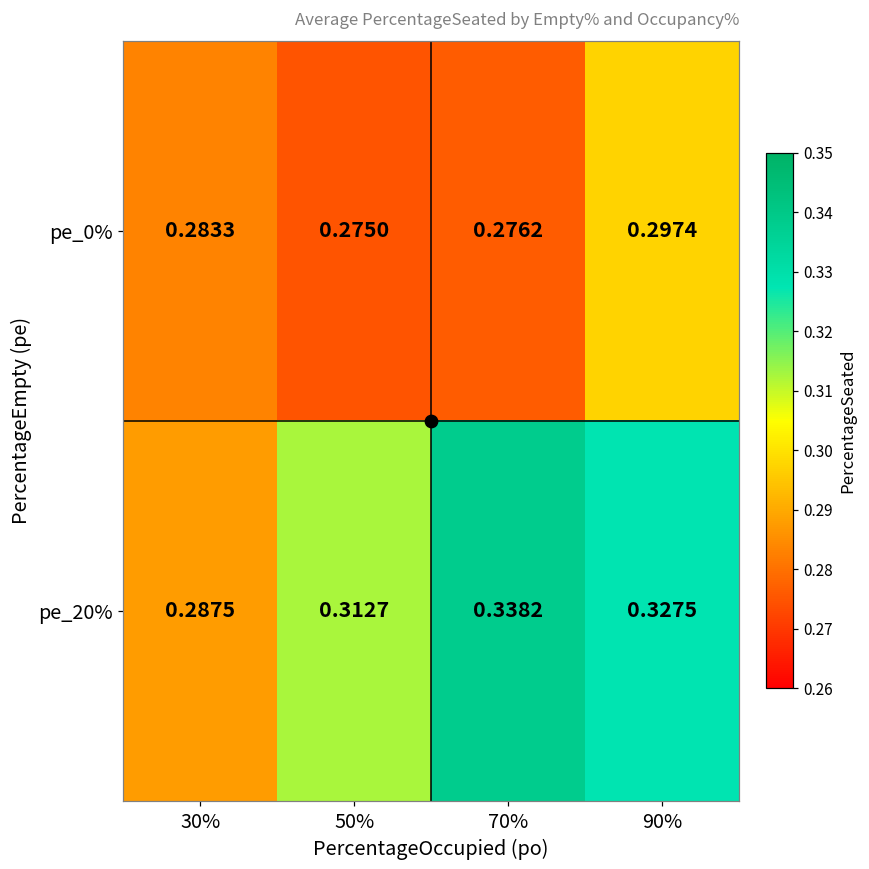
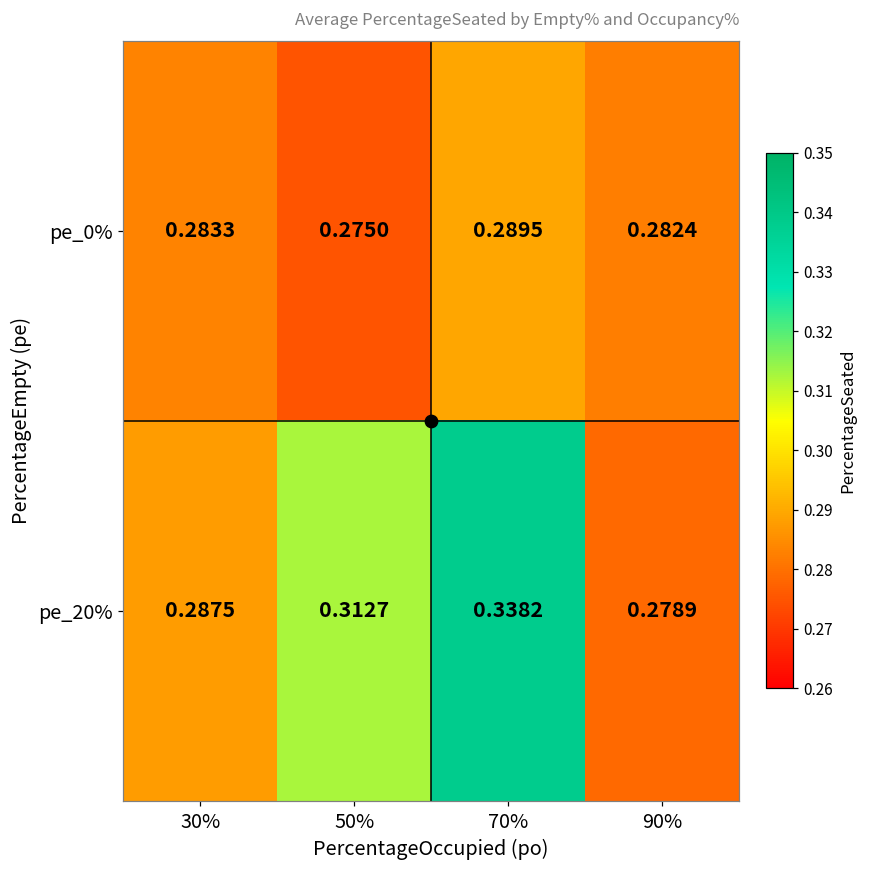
  {
    "pe_0%": {
      "30%": 0.2833,
      "50%": 0.2750,
-     "70%": 0.2762,
-     "90%": 0.2974
+     "70%": 0.2895,
+     "90%": 0.2824
    },
    "pe_20%": {
      "30%": 0.2875,
      "50%": 0.3127,
      "70%": 0.3382,
-     "90%": 0.3275
+     "90%": 0.2789
    }
  }
